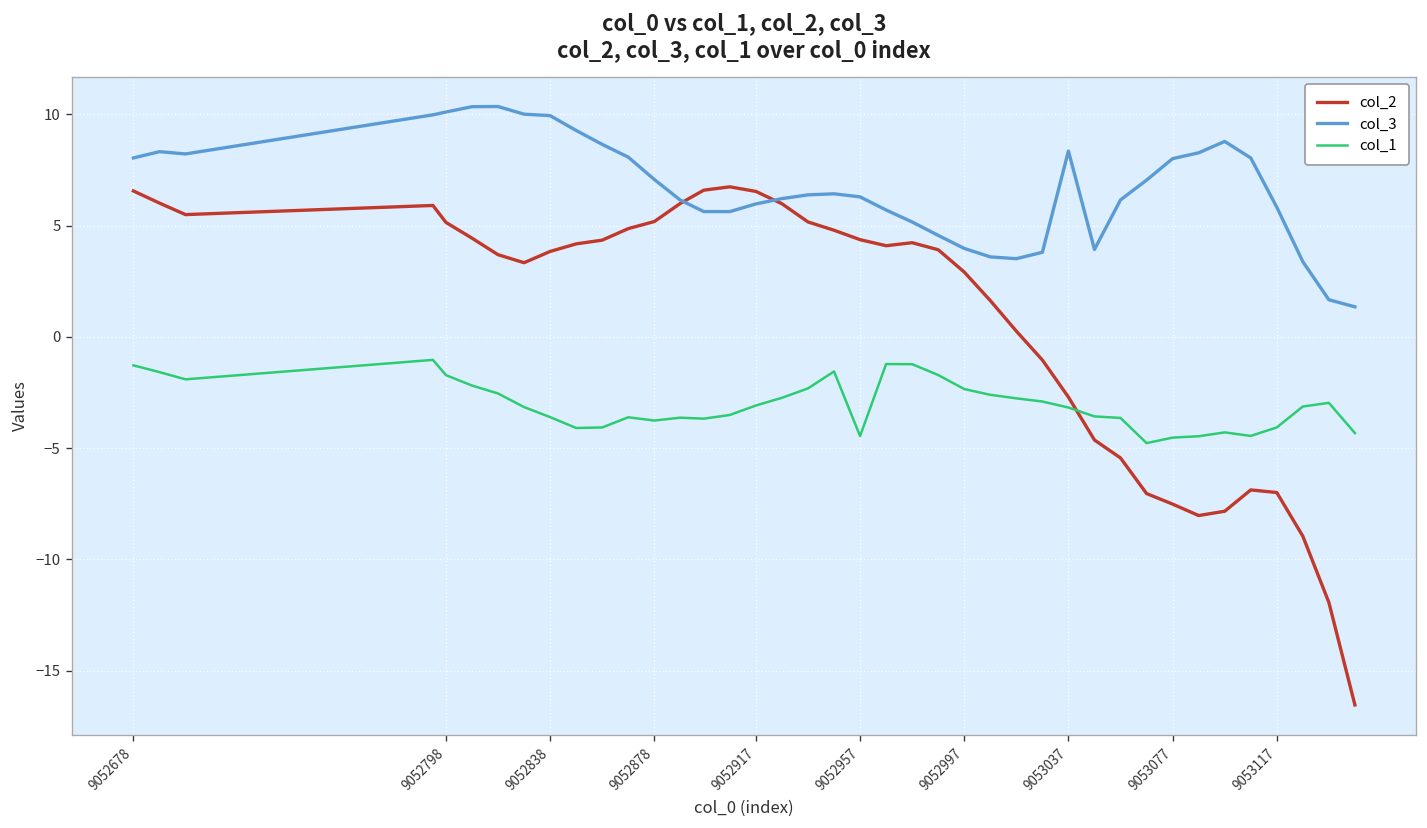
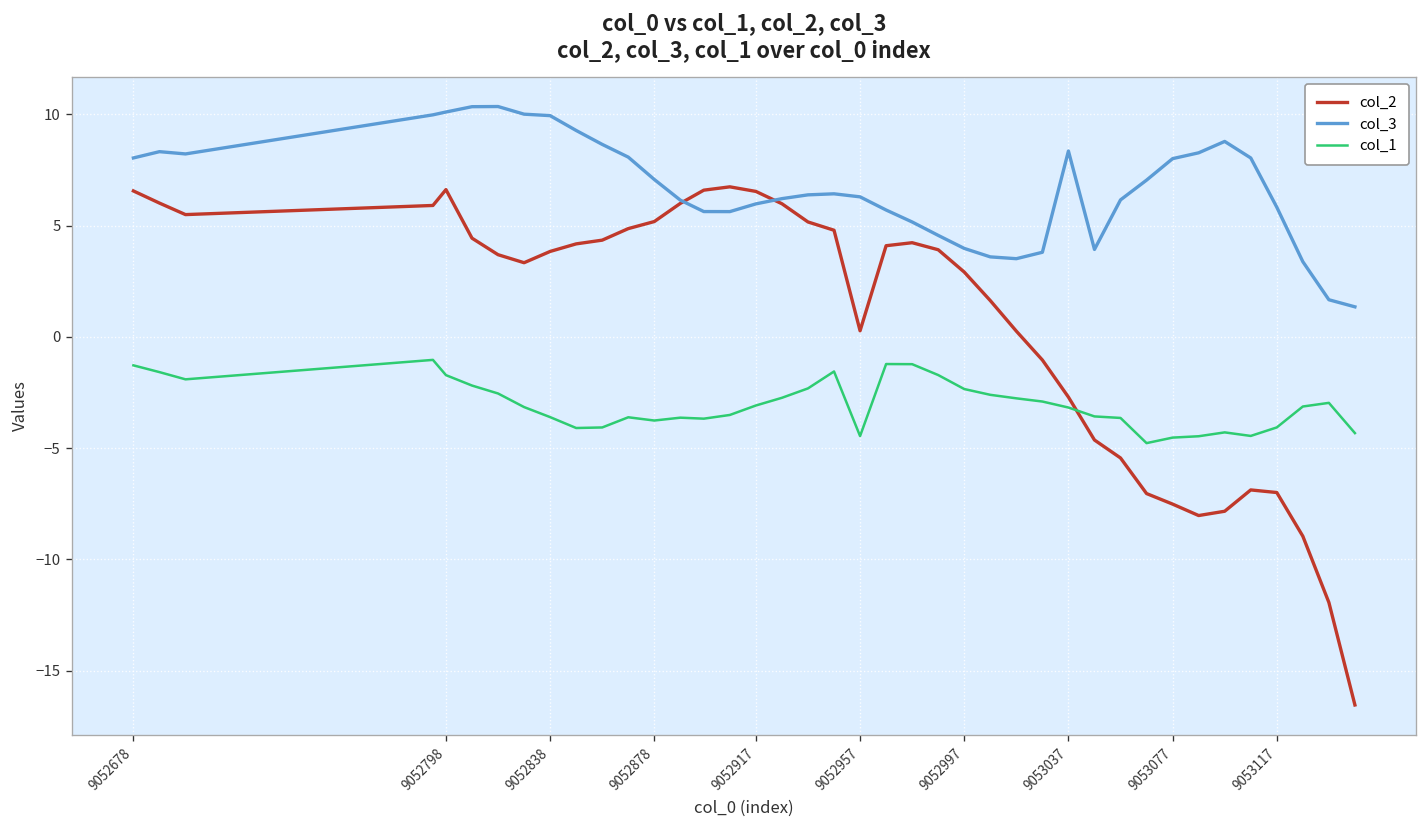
  {
    "col_2": {
      "9052678": 6.6,
-     "9052798": 5.1,
+     "9052798": 6.6,
      "9052838": 3.8,
      "9052878": 5.2,
      "9052917": 6.5,
-     "9052957": 4.4,
+     "9052957": 0.3,
      "9052997": 2.9,
      "9053037": -2.7,
      "9053077": -7.5,
      "9053117": -7.0
    },
    "col_3": {
      "9052678": 8.0,
      "9052798": 10.1,
      "9052838": 9.9,
      "9052878": 7.1,
      "9052917": 6.0,
      "9052957": 6.3,
      "9052997": 4.0,
      "9053037": 8.4,
      "9053077": 8.0,
      "9053117": 5.8
    },
    "col_1": {
      "9052678": -1.3,
      "9052798": -1.7,
      "9052838": -3.6,
      "9052878": -3.8,
      "9052917": -3.1,
      "9052957": -4.5,
      "9052997": -2.3,
      "9053037": -3.2,
      "9053077": -4.5,
      "9053117": -4.1
    }
  }
